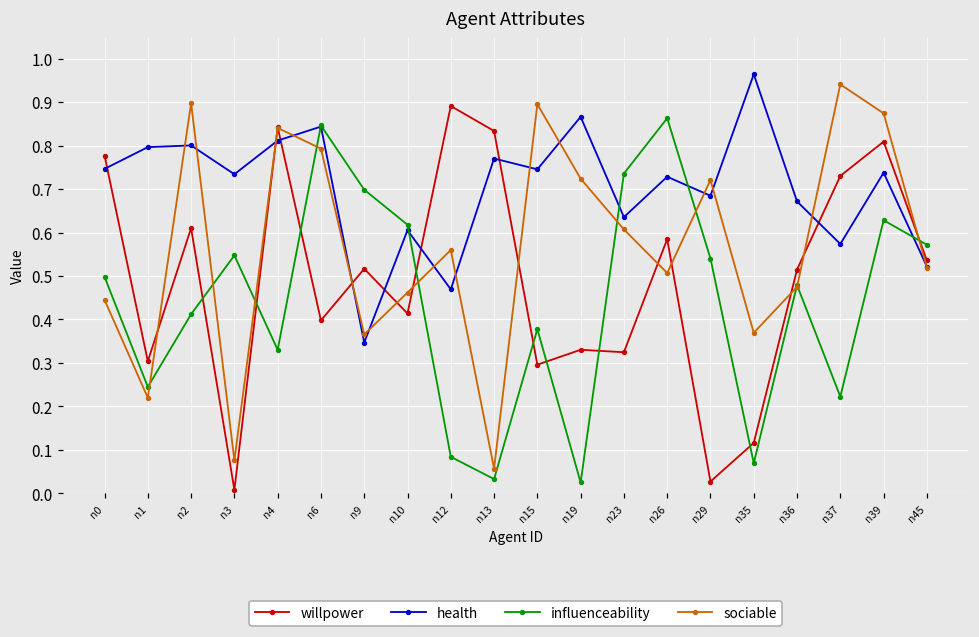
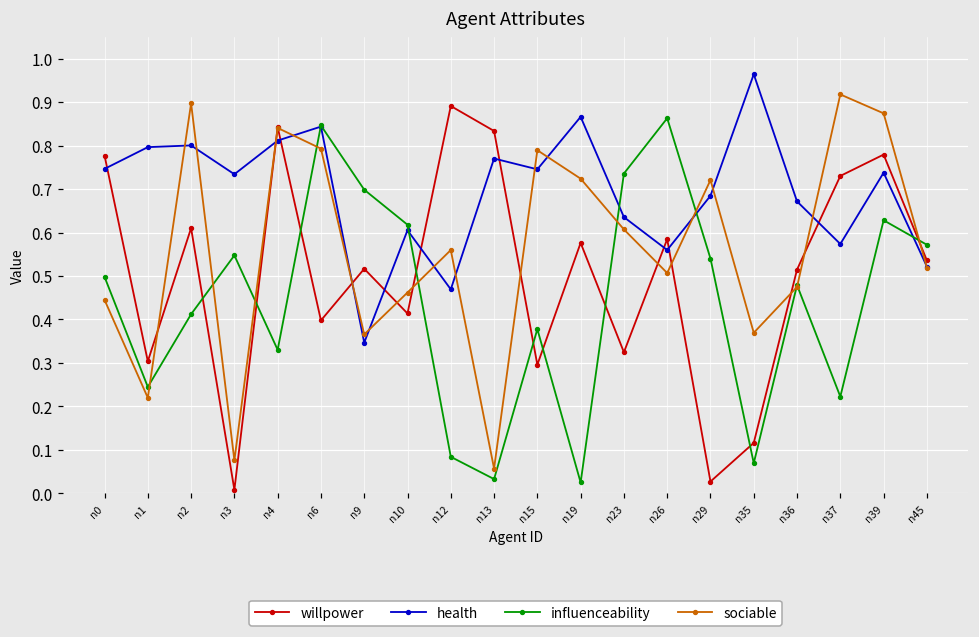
  {
    "willpower": {
      "n0": 0.78,
      "n1": 0.30,
      "n2": 0.61,
      "n3": 0.01,
      "n6": 0.40,
      "n9": 0.52,
      "n10": 0.41,
      "n12": 0.89,
      "n13": 0.83,
      "n15": 0.30,
-     "n19": 0.33,
+     "n19": 0.58,
      "n23": 0.32,
      "n26": 0.58,
      "n29": 0.03,
      "n35": 0.12,
      "n36": 0.51,
      "n37": 0.73,
-     "n39": 0.81,
+     "n39": 0.78,
      "n45": 0.54
    },
    "health": {
      "n0": 0.75,
      "n1": 0.80,
      "n2": 0.80,
      "n3": 0.73,
      "n4": 0.81,
      "n9": 0.35,
      "n10": 0.61,
      "n12": 0.47,
      "n13": 0.77,
      "n15": 0.75,
      "n19": 0.87,
      "n23": 0.64,
-     "n26": 0.73,
+     "n26": 0.56,
      "n29": 0.68,
      "n35": 0.96,
      "n36": 0.67,
      "n37": 0.57,
      "n39": 0.74
    },
    "influenceability": {
      "n0": 0.50,
      "n1": 0.24,
      "n2": 0.41,
      "n3": 0.55,
      "n4": 0.33,
      "n9": 0.70,
      "n10": 0.62,
      "n12": 0.08,
      "n13": 0.03,
      "n15": 0.38,
      "n19": 0.03,
      "n23": 0.74,
      "n26": 0.86,
      "n29": 0.54,
      "n35": 0.07,
      "n37": 0.22,
      "n39": 0.63,
      "n45": 0.57
    },
    "sociable": {
      "n0": 0.45,
      "n1": 0.22,
      "n2": 0.90,
      "n3": 0.08,
      "n6": 0.79,
      "n9": 0.37,
      "n10": 0.46,
      "n12": 0.56,
      "n13": 0.06,
-     "n15": 0.90,
+     "n15": 0.79,
      "n19": 0.72,
      "n23": 0.61,
      "n26": 0.51,
      "n29": 0.72,
      "n35": 0.37,
-     "n37": 0.94,
+     "n37": 0.92,
      "n39": 0.87
    }
  }
